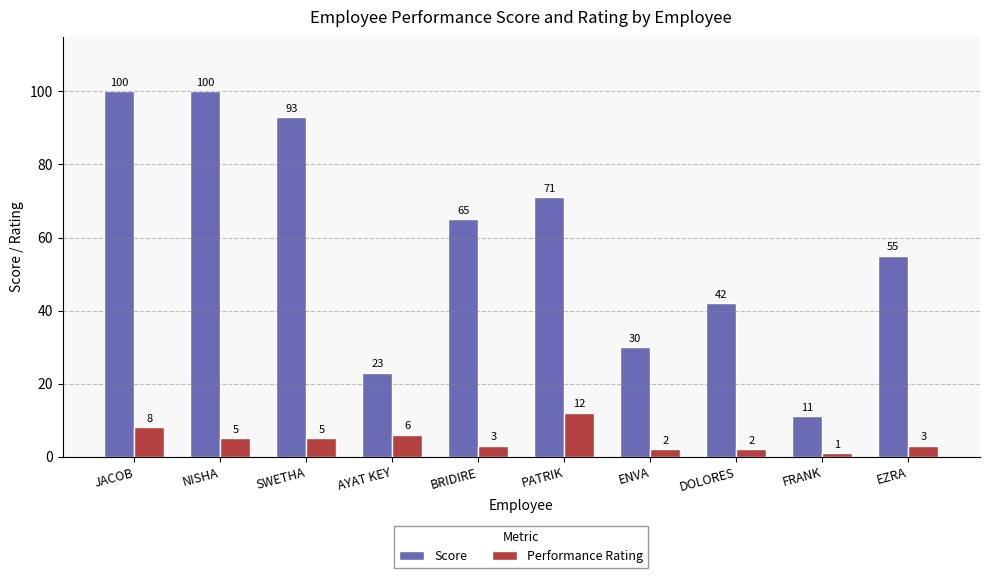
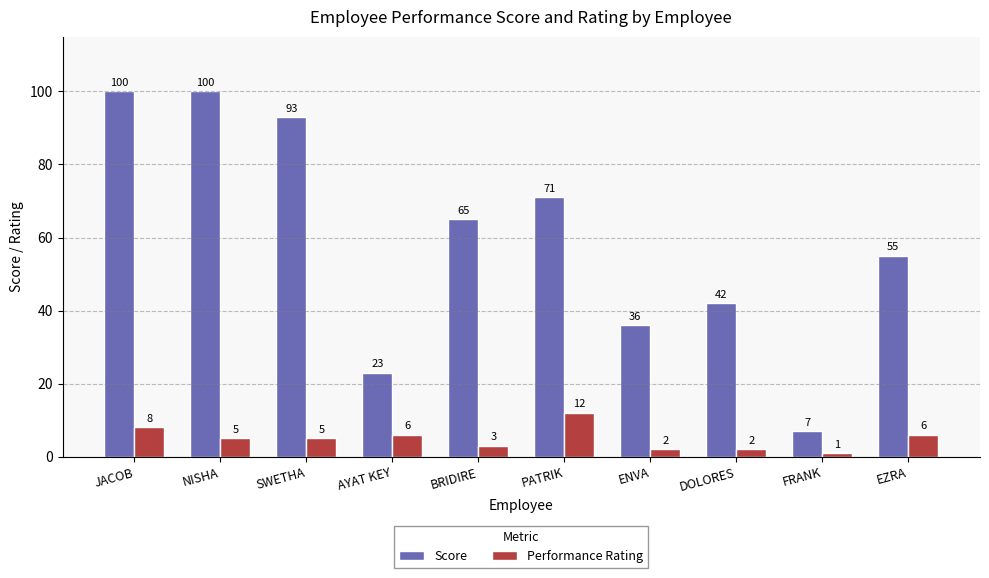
  {
    "Score": {
      "JACOB": 100,
      "NISHA": 100,
      "SWETHA": 93,
      "AYAT KEY": 23,
      "BRIDIRE": 65,
      "PATRIK": 71,
-     "ENVA": 30,
+     "ENVA": 36,
      "DOLORES": 42,
-     "FRANK": 11,
+     "FRANK": 7,
      "EZRA": 55
    },
    "Performance Rating": {
      "JACOB": 8,
      "NISHA": 5,
      "SWETHA": 5,
      "AYAT KEY": 6,
      "BRIDIRE": 3,
      "PATRIK": 12,
      "ENVA": 2,
      "DOLORES": 2,
      "FRANK": 1,
-     "EZRA": 3
+     "EZRA": 6
    }
  }
